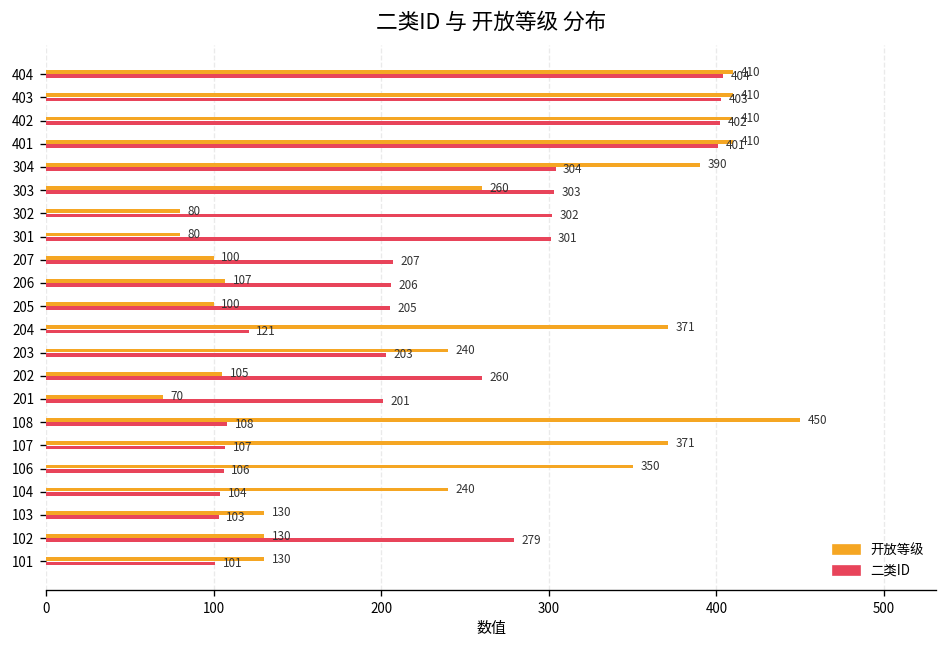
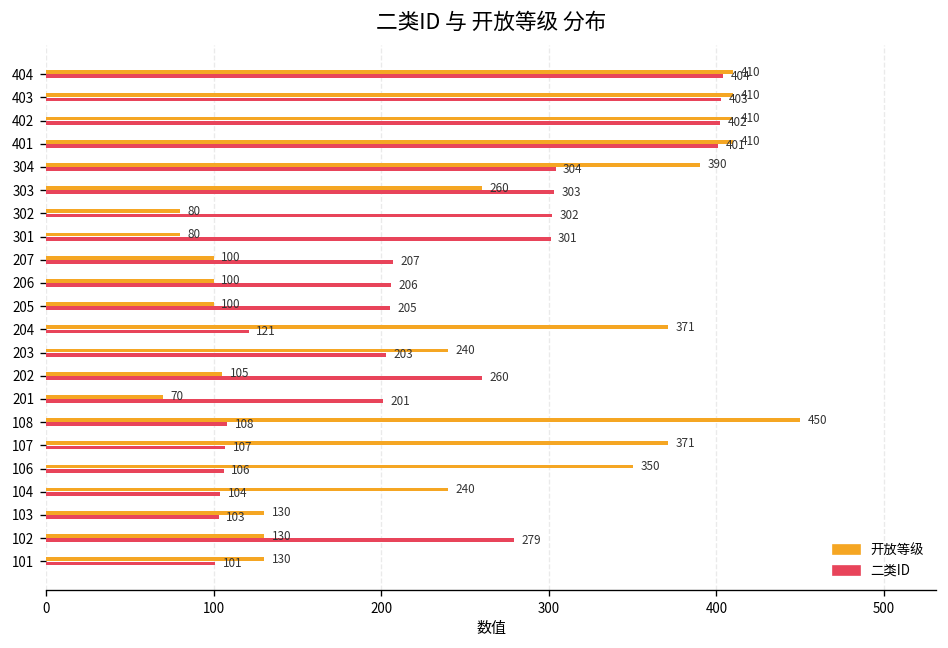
  {
    "开放等级": {
      "304": 390,
      "303": 260,
      "302": 80,
      "301": 80,
      "207": 100,
-     "206": 107,
+     "206": 100,
      "205": 100,
      "204": 371,
      "203": 240,
      "202": 105,
      "201": 70,
      "108": 450,
      "107": 371,
      "106": 350,
      "104": 240,
      "103": 130,
      "102": 130,
      "101": 130
    },
    "二类ID": {
      "304": 304,
      "303": 303,
      "302": 302,
      "301": 301,
      "207": 207,
      "206": 206,
      "205": 205,
      "204": 121,
      "203": 203,
      "202": 260,
      "201": 201,
      "108": 108,
      "107": 107,
      "106": 106,
      "104": 104,
      "103": 103,
      "102": 279,
      "101": 101
    }
  }
